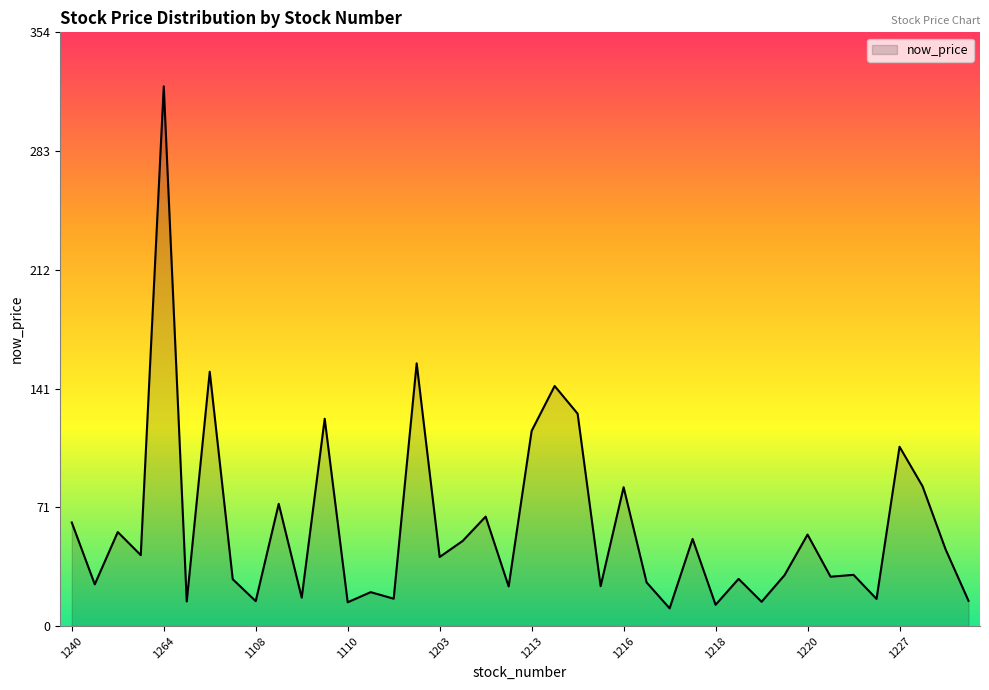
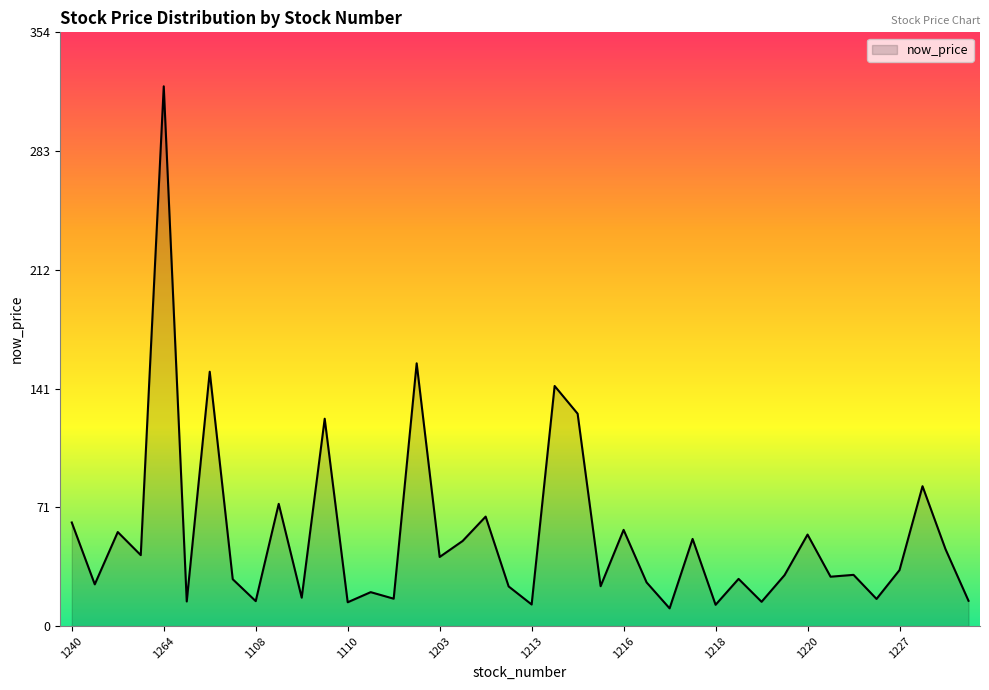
  {
    "1240": 62,
    "1264": 322,
    "1108": 15,
    "1110": 14,
    "1203": 41,
-   "1213": 116,
-   "1216": 83,
+   "1213": 13,
+   "1216": 57,
    "1218": 13,
    "1220": 55,
-   "1227": 107
+   "1227": 33
  }
